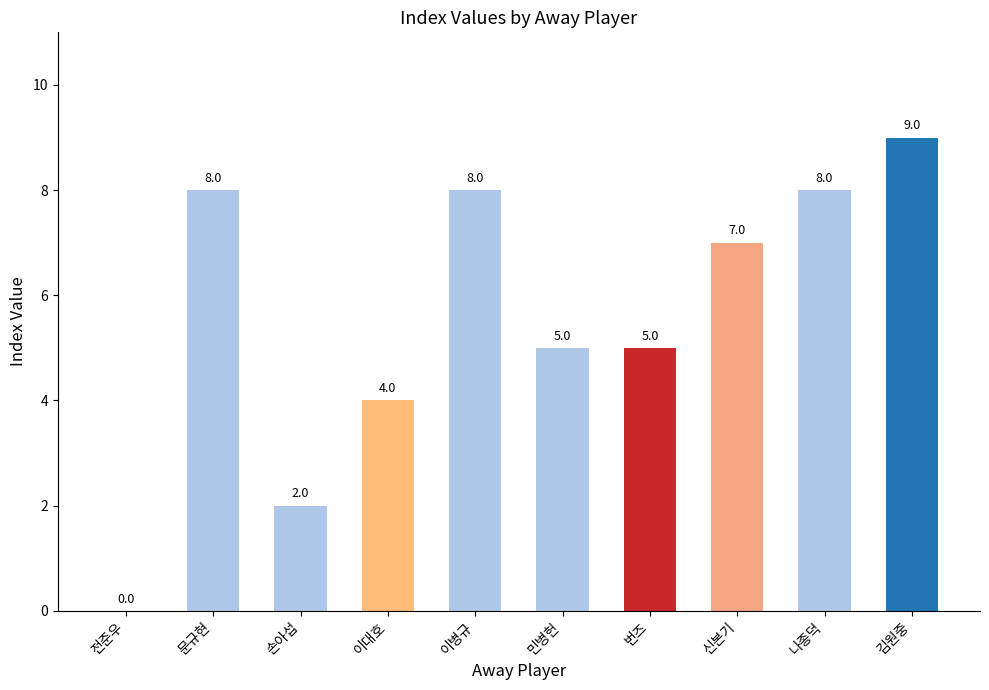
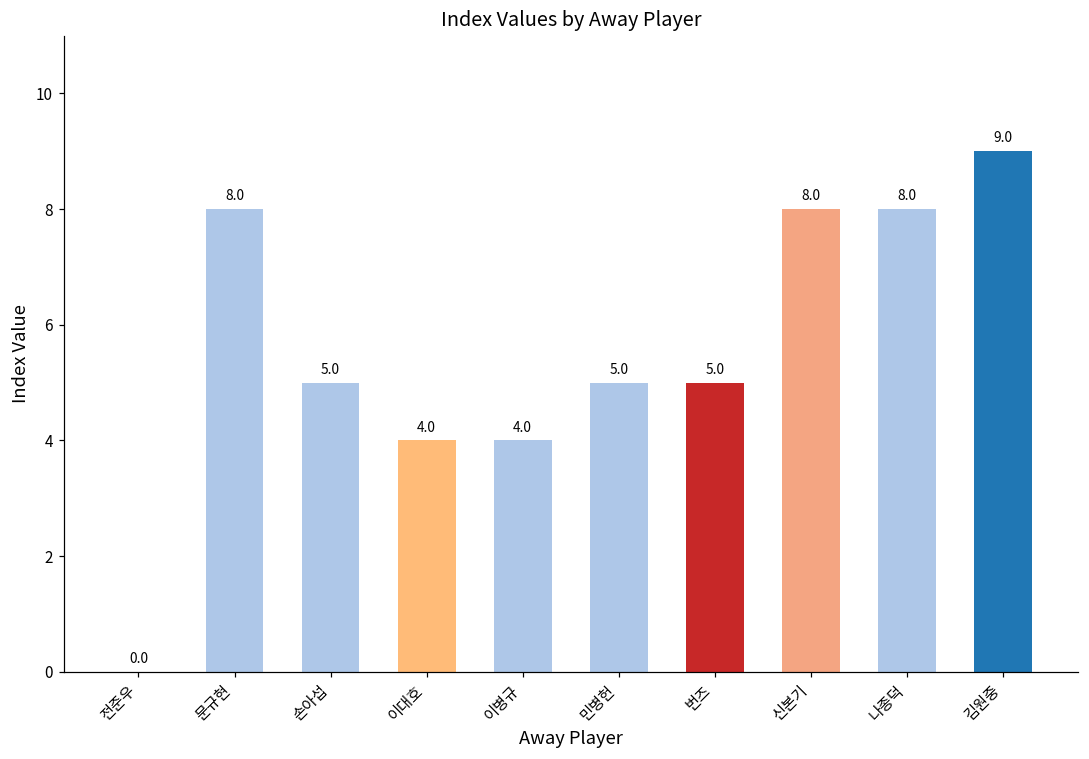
  {
    "전준우": 0.0,
    "문규현": 8.0,
-   "손아섭": 2.0,
+   "손아섭": 5.0,
    "이대호": 4.0,
-   "이병규": 8.0,
+   "이병규": 4.0,
    "민병헌": 5.0,
    "번즈": 5.0,
-   "신본기": 7.0,
+   "신본기": 8.0,
    "나종덕": 8.0,
    "김원중": 9.0
  }
